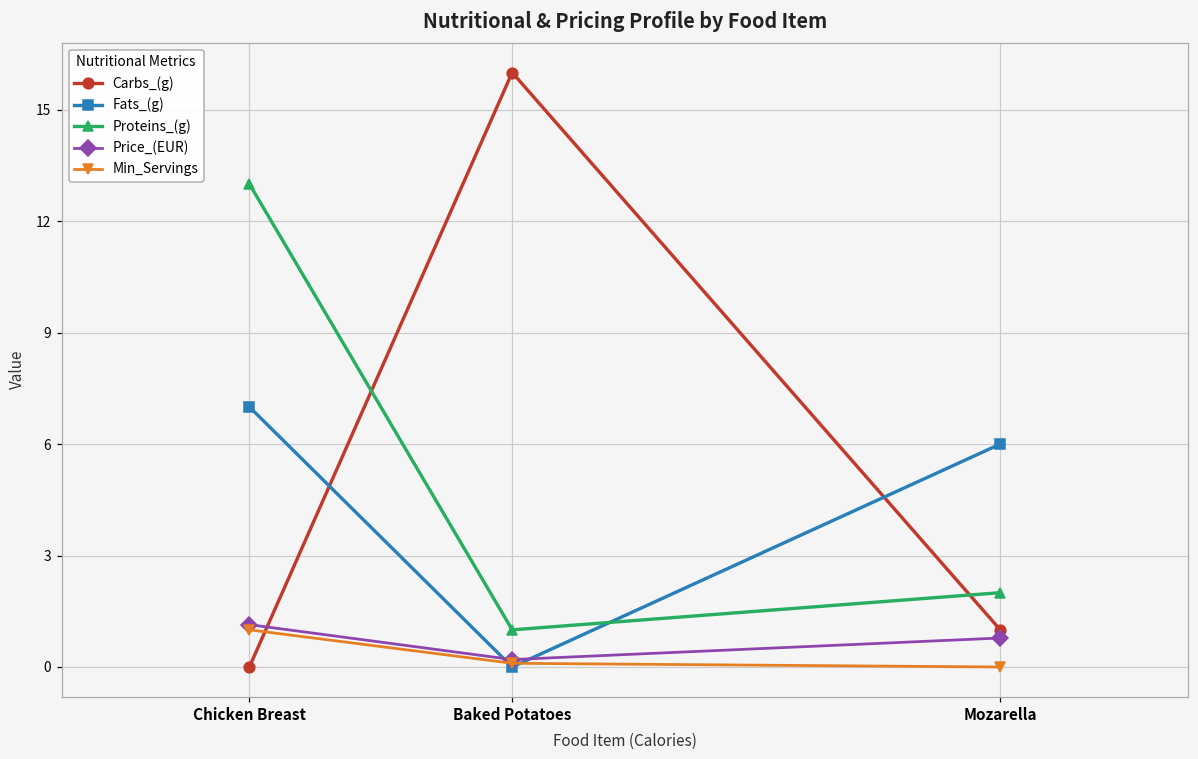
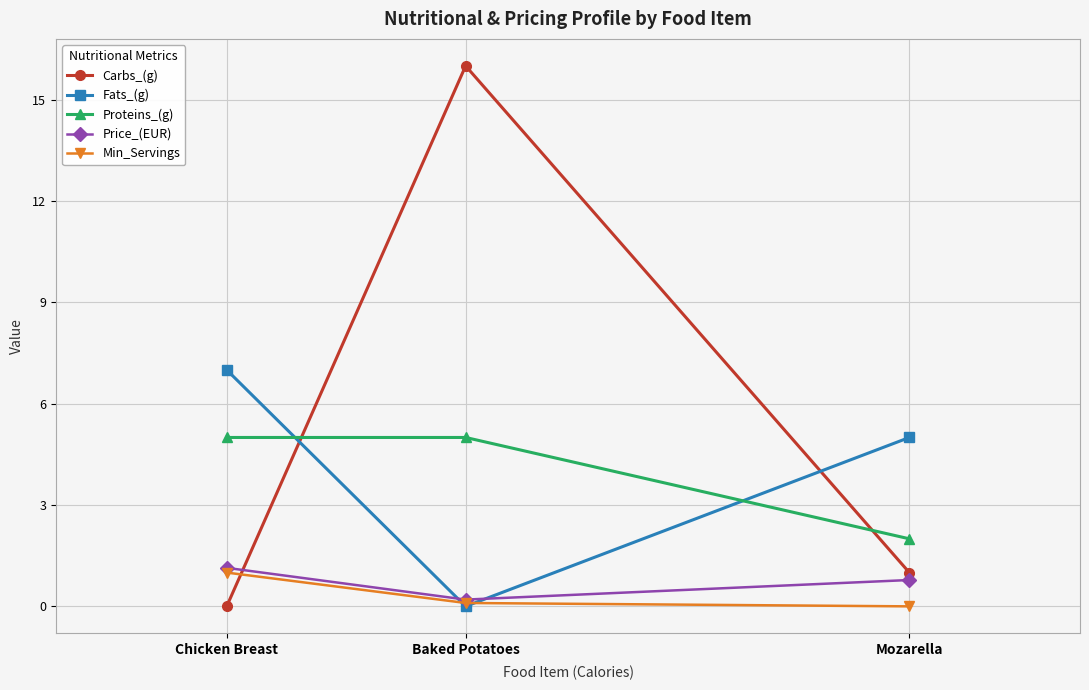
  {
    "Carbs_(g)": {
      "Chicken Breast": 0,
      "Baked Potatoes": 16,
      "Mozarella": 1
    },
    "Fats_(g)": {
      "Chicken Breast": 7,
      "Baked Potatoes": 0,
-     "Mozarella": 6
+     "Mozarella": 5
    },
    "Proteins_(g)": {
-     "Chicken Breast": 13,
-     "Baked Potatoes": 1,
+     "Chicken Breast": 5,
+     "Baked Potatoes": 5,
      "Mozarella": 2
    },
    "Price_(EUR)": {
      "Chicken Breast": 1.1,
      "Baked Potatoes": 0.2,
      "Mozarella": 0.8
    },
    "Min_Servings": {
      "Chicken Breast": 1,
      "Baked Potatoes": 0.1,
      "Mozarella": 0
    }
  }
